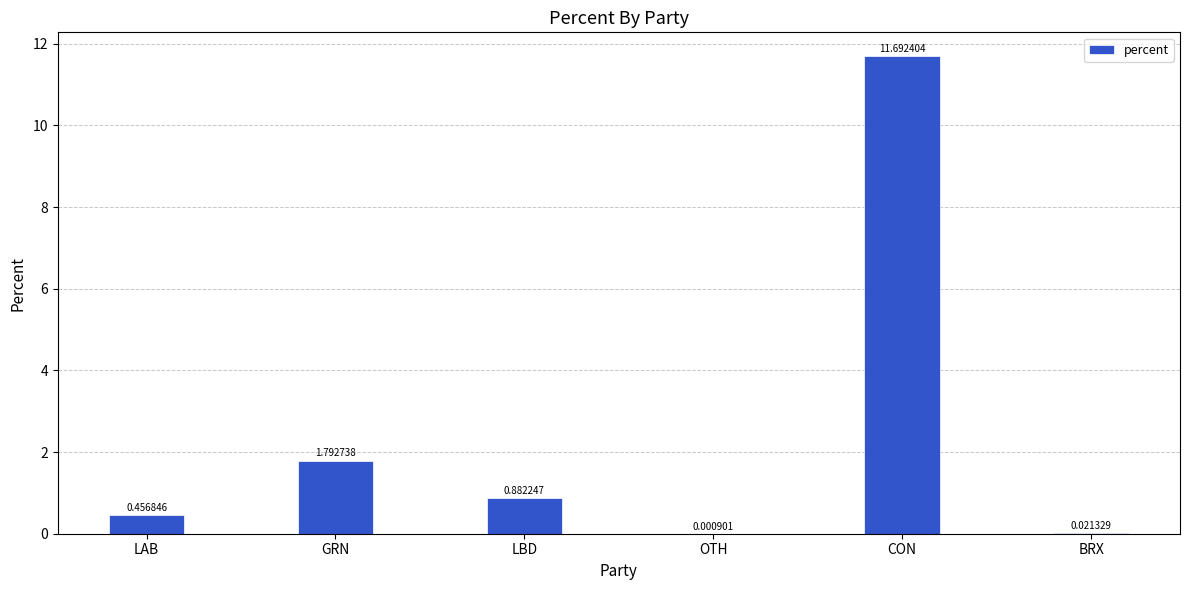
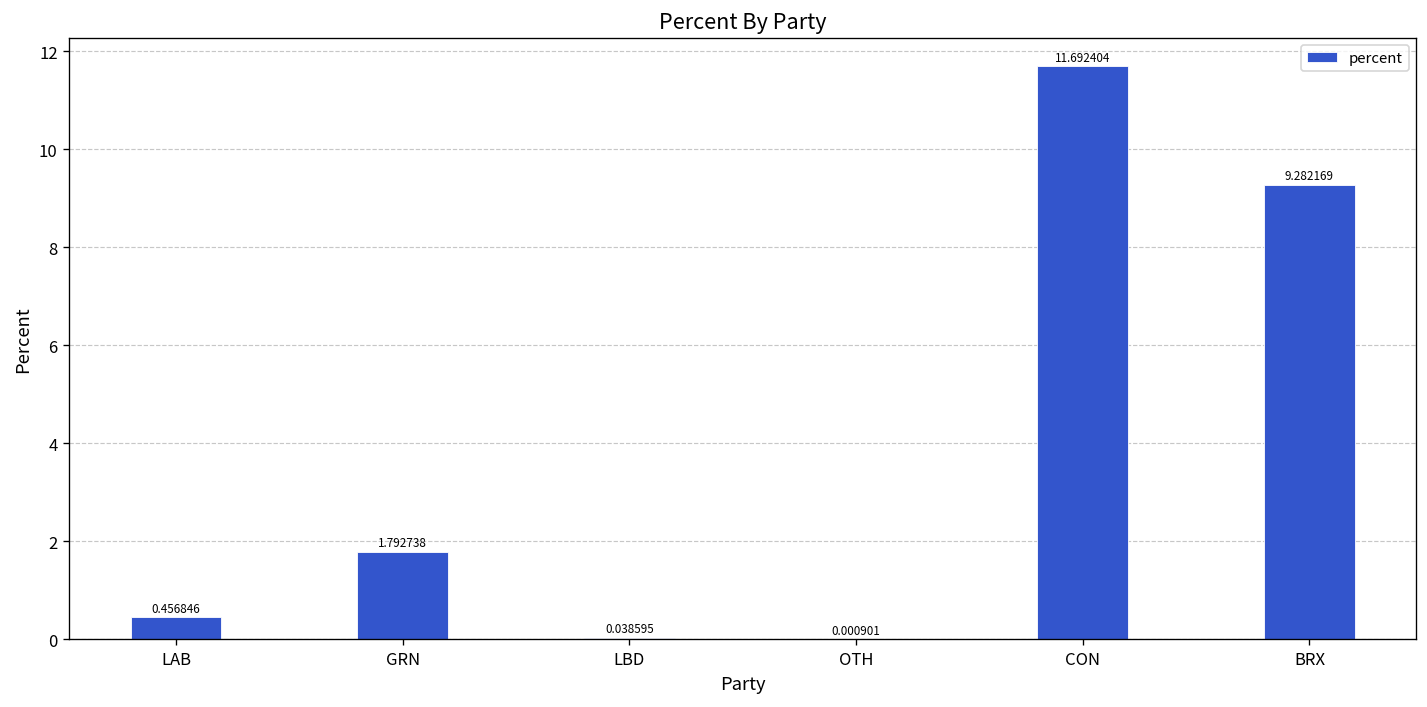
  {
    "LAB": 0.456846,
    "GRN": 1.792738,
-   "LBD": 0.882247,
+   "LBD": 0.038595,
    "OTH": 0.000901,
    "CON": 11.692404,
-   "BRX": 0.021329
+   "BRX": 9.282169
  }
